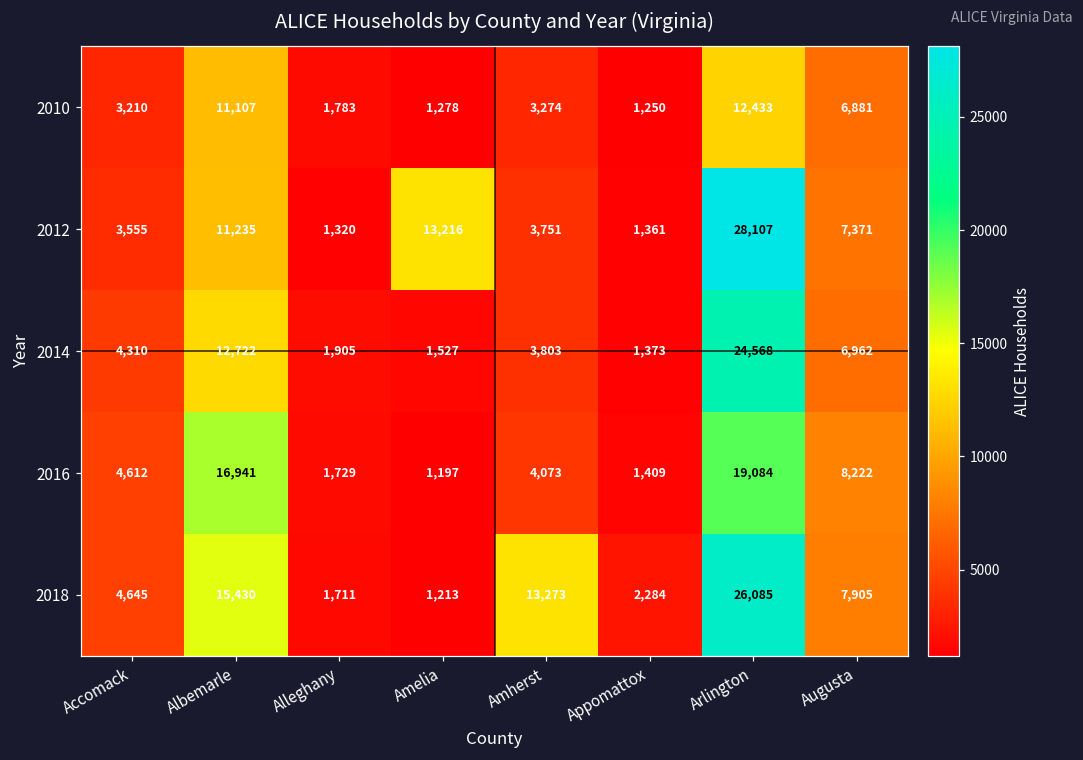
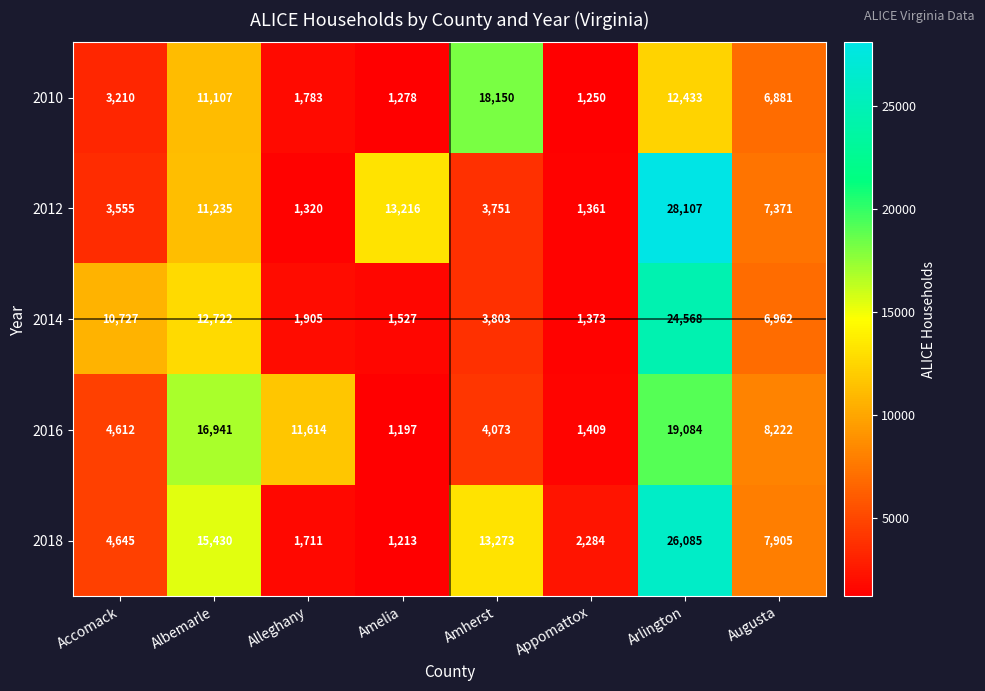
  {
    "2010": {
      "Accomack": "3,210",
      "Albemarle": "11,107",
      "Alleghany": "1,783",
      "Amelia": "1,278",
-     "Amherst": "3,274",
+     "Amherst": "18,150",
      "Appomattox": "1,250",
      "Arlington": "12,433",
      "Augusta": "6,881"
    },
    "2012": {
      "Accomack": "3,555",
      "Albemarle": "11,235",
      "Alleghany": "1,320",
      "Amelia": "13,216",
      "Amherst": "3,751",
      "Appomattox": "1,361",
      "Arlington": "28,107",
      "Augusta": "7,371"
    },
    "2014": {
-     "Accomack": "4,310",
+     "Accomack": "10,727",
      "Albemarle": "12,722",
      "Alleghany": "1,905",
      "Amelia": "1,527",
      "Amherst": "3,803",
      "Appomattox": "1,373",
      "Arlington": "24,568",
      "Augusta": "6,962"
    },
    "2016": {
      "Accomack": "4,612",
      "Albemarle": "16,941",
-     "Alleghany": "1,729",
+     "Alleghany": "11,614",
      "Amelia": "1,197",
      "Amherst": "4,073",
      "Appomattox": "1,409",
      "Arlington": "19,084",
      "Augusta": "8,222"
    },
    "2018": {
      "Accomack": "4,645",
      "Albemarle": "15,430",
      "Alleghany": "1,711",
      "Amelia": "1,213",
      "Amherst": "13,273",
      "Appomattox": "2,284",
      "Arlington": "26,085",
      "Augusta": "7,905"
    }
  }
